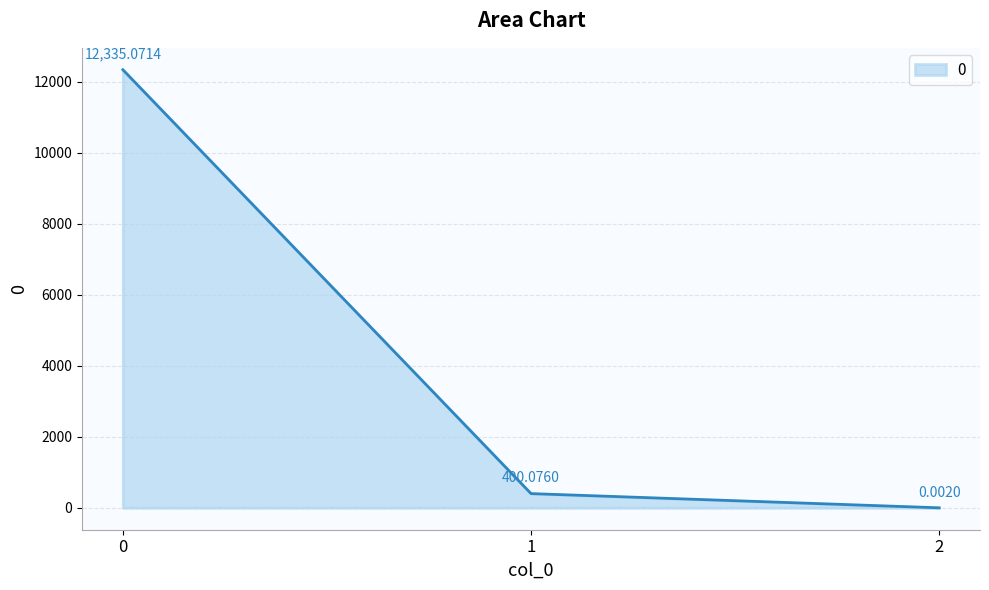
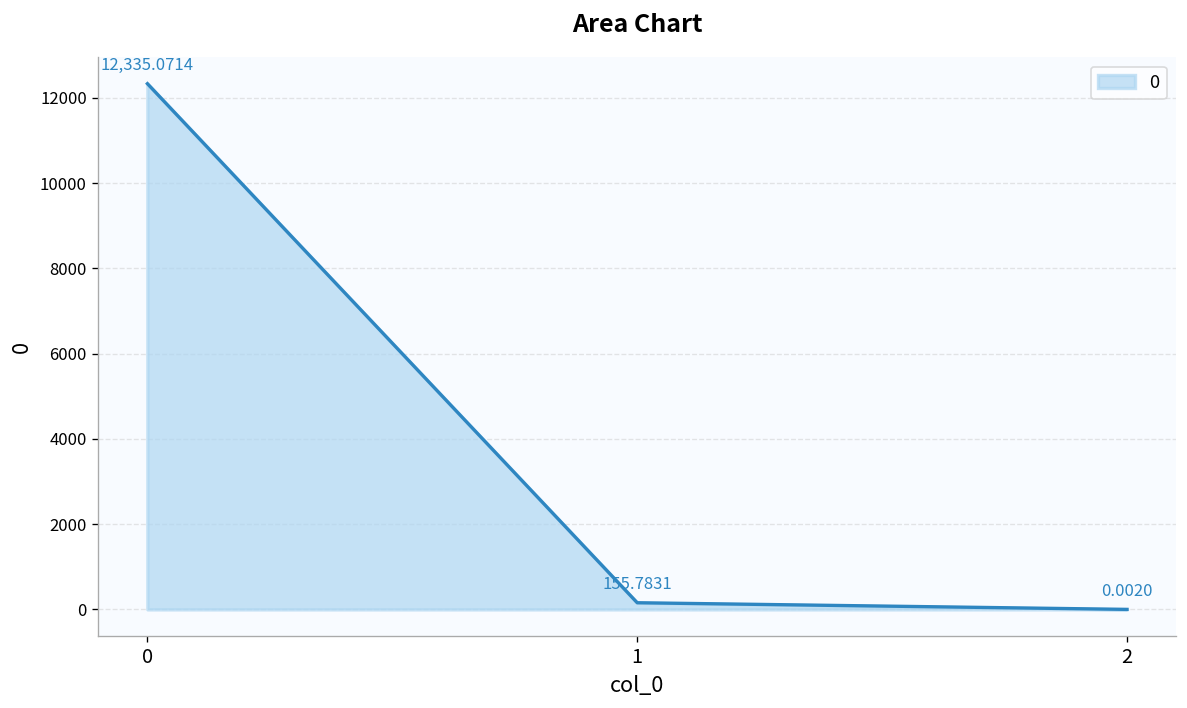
  {
    "0": "12,335.0714",
-   "1": "400.0760",
+   "1": "155.7831",
    "2": "0.0020"
  }
